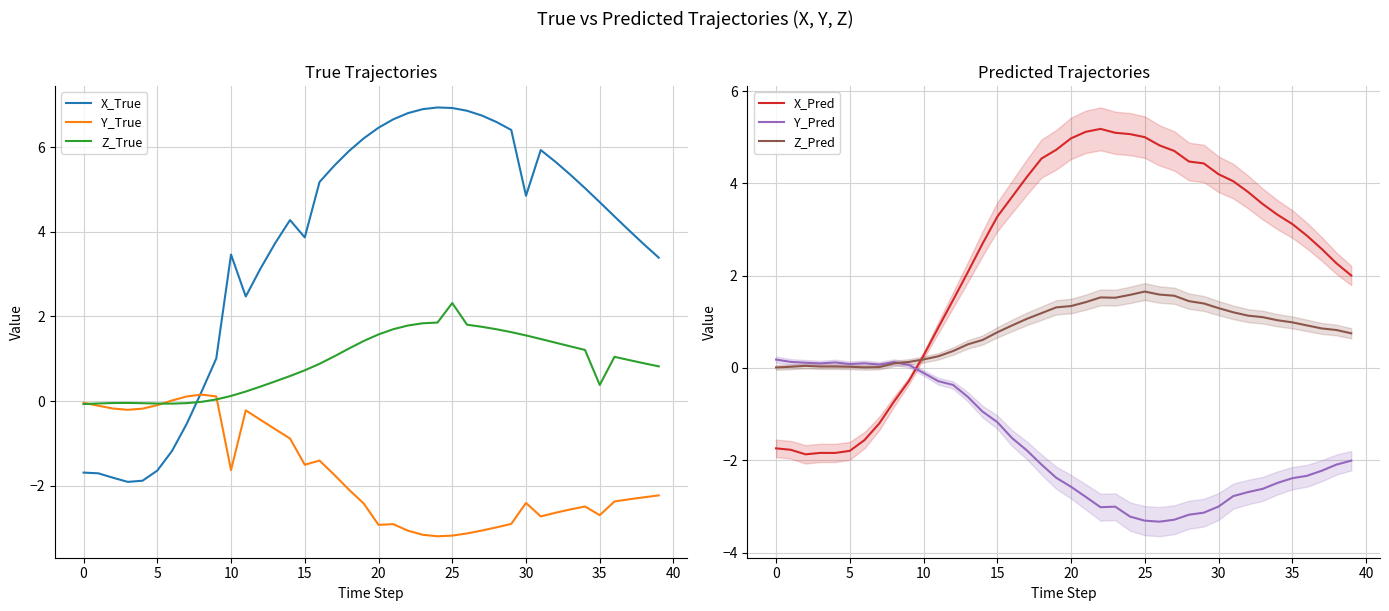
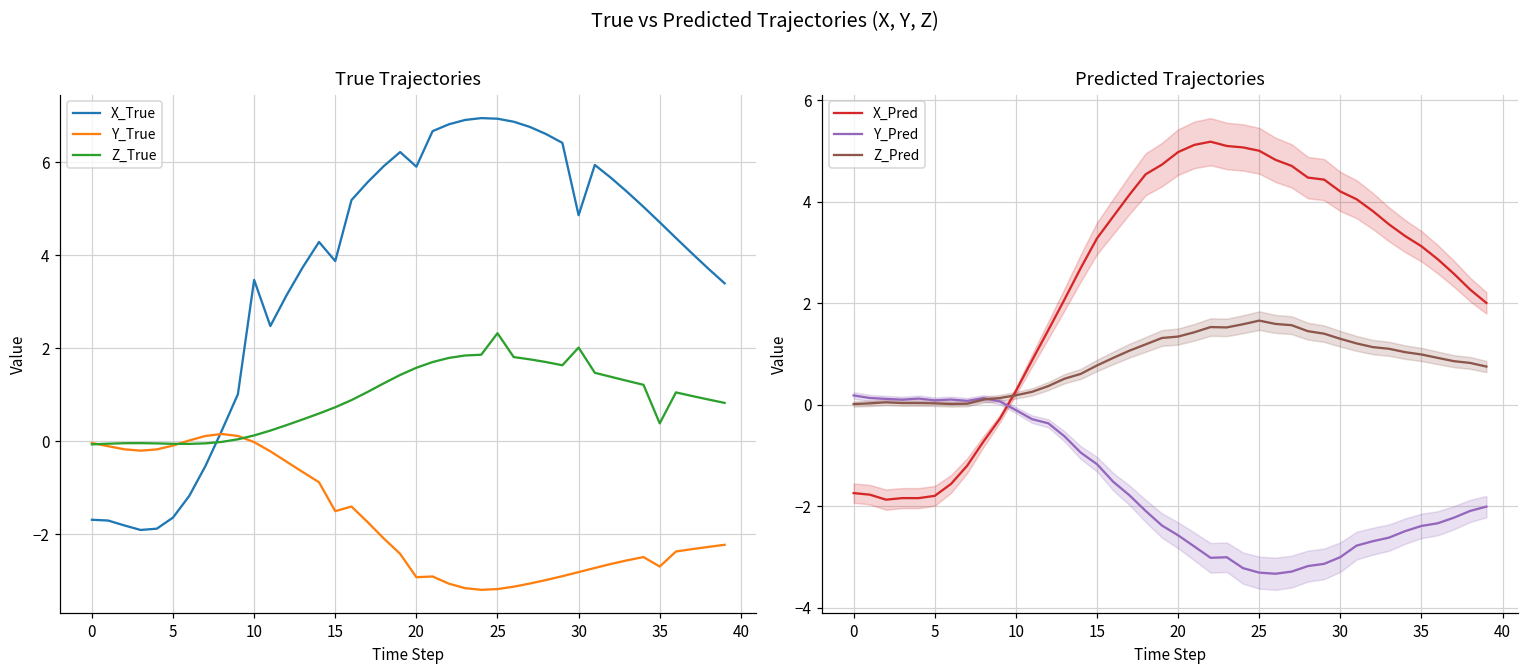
  {
    "True Trajectories": {
      "X_True": {
        "0": -1.7,
        "5": -1.6,
        "10": 3.5,
        "15": 3.9,
-       "20": 6.5,
+       "20": 5.9,
        "25": 6.9,
        "30": 4.9,
        "35": 4.7
      },
      "Y_True": {
-       "10": -1.6,
+       "10": 0.0,
        "15": -1.5,
        "20": -2.9,
        "25": -3.2,
-       "30": -2.4,
+       "30": -2.8,
        "35": -2.7
      },
      "Z_True": {
        "10": 0.1,
        "15": 0.7,
        "20": 1.6,
        "25": 2.3,
-       "30": 1.6,
+       "30": 2.0,
        "35": 0.4
      }
    }
  }
